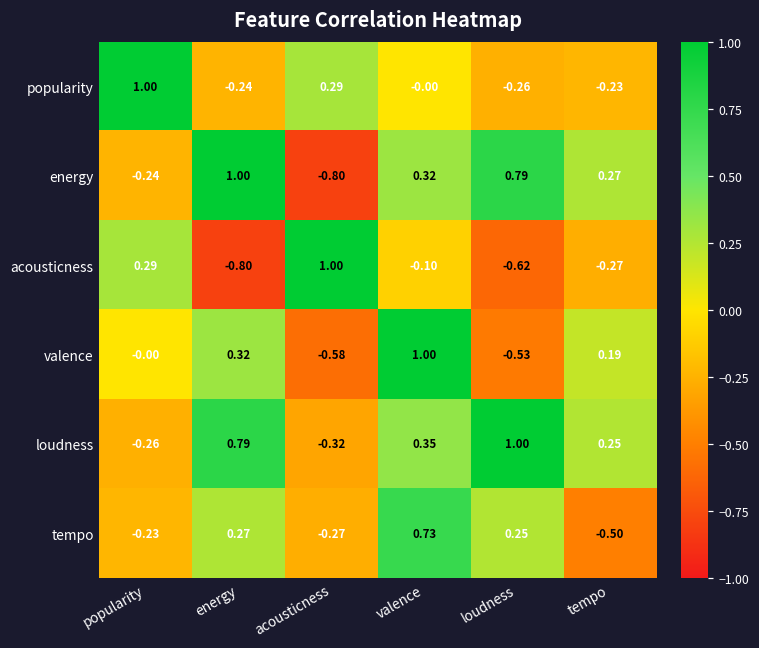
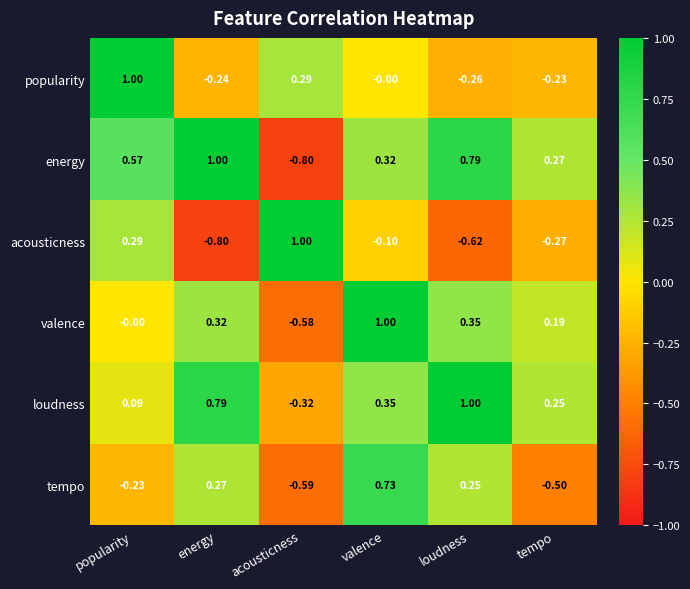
  {
    "popularity": {
      "popularity": 1.00,
      "energy": -0.24,
      "acousticness": 0.29,
      "valence": -0.00,
      "loudness": -0.26,
      "tempo": -0.23
    },
    "energy": {
-     "popularity": -0.24,
+     "popularity": 0.57,
      "energy": 1.00,
      "acousticness": -0.80,
      "valence": 0.32,
      "loudness": 0.79,
      "tempo": 0.27
    },
    "acousticness": {
      "popularity": 0.29,
      "energy": -0.80,
      "acousticness": 1.00,
      "valence": -0.10,
      "loudness": -0.62,
      "tempo": -0.27
    },
    "valence": {
      "popularity": -0.00,
      "energy": 0.32,
      "acousticness": -0.58,
      "valence": 1.00,
-     "loudness": -0.53,
+     "loudness": 0.35,
      "tempo": 0.19
    },
    "loudness": {
-     "popularity": -0.26,
+     "popularity": 0.09,
      "energy": 0.79,
      "acousticness": -0.32,
      "valence": 0.35,
      "loudness": 1.00,
      "tempo": 0.25
    },
    "tempo": {
      "popularity": -0.23,
      "energy": 0.27,
-     "acousticness": -0.27,
+     "acousticness": -0.59,
      "valence": 0.73,
      "loudness": 0.25,
      "tempo": -0.50
    }
  }
